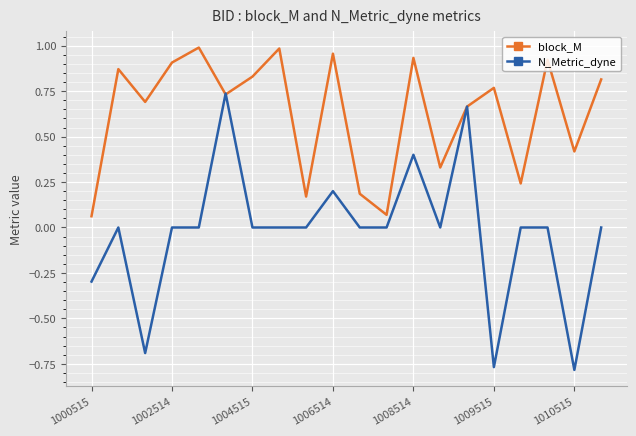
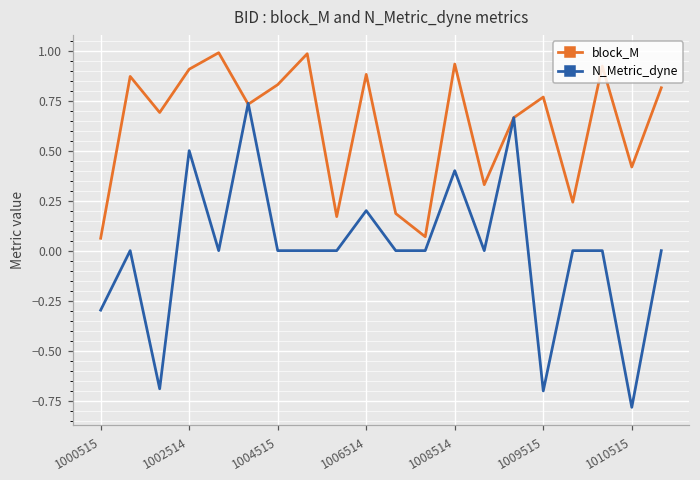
  {
    "block_M": {
      "1000515": 0.06,
      "1002514": 0.91,
      "1004515": 0.83,
-     "1006514": 0.96,
+     "1006514": 0.88,
      "1008514": 0.93,
      "1009515": 0.77,
      "1010515": 0.42
    },
    "N_Metric_dyne": {
      "1000515": -0.30,
-     "1002514": 0.0,
+     "1002514": 0.5,
      "1004515": 0.00,
      "1006514": 0.20,
      "1008514": 0.40,
-     "1009515": -0.77,
+     "1009515": -0.70,
      "1010515": -0.78
    }
  }
